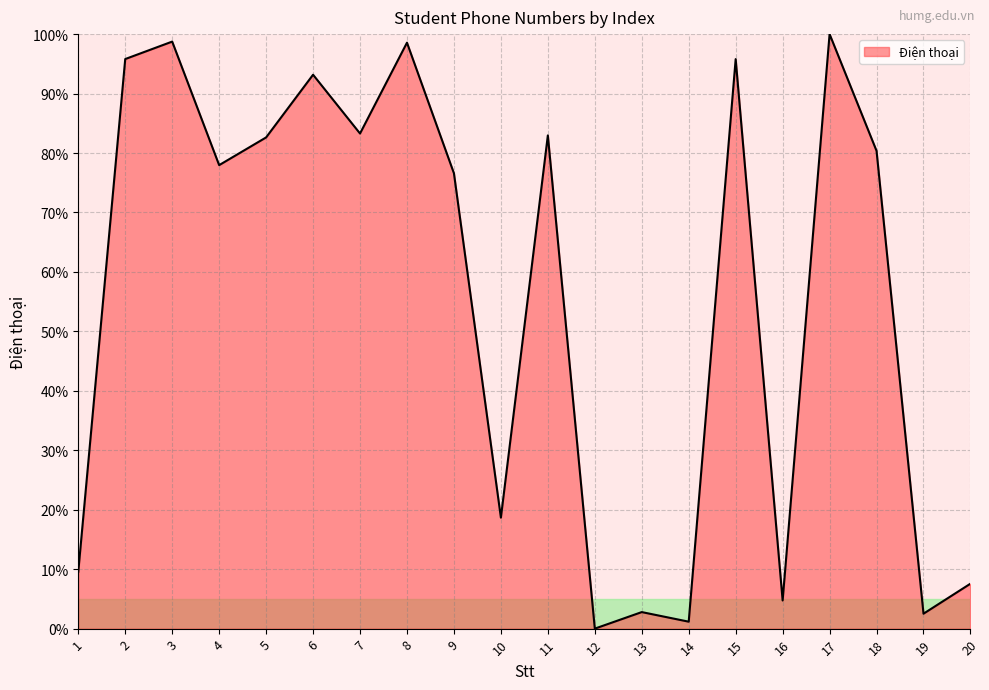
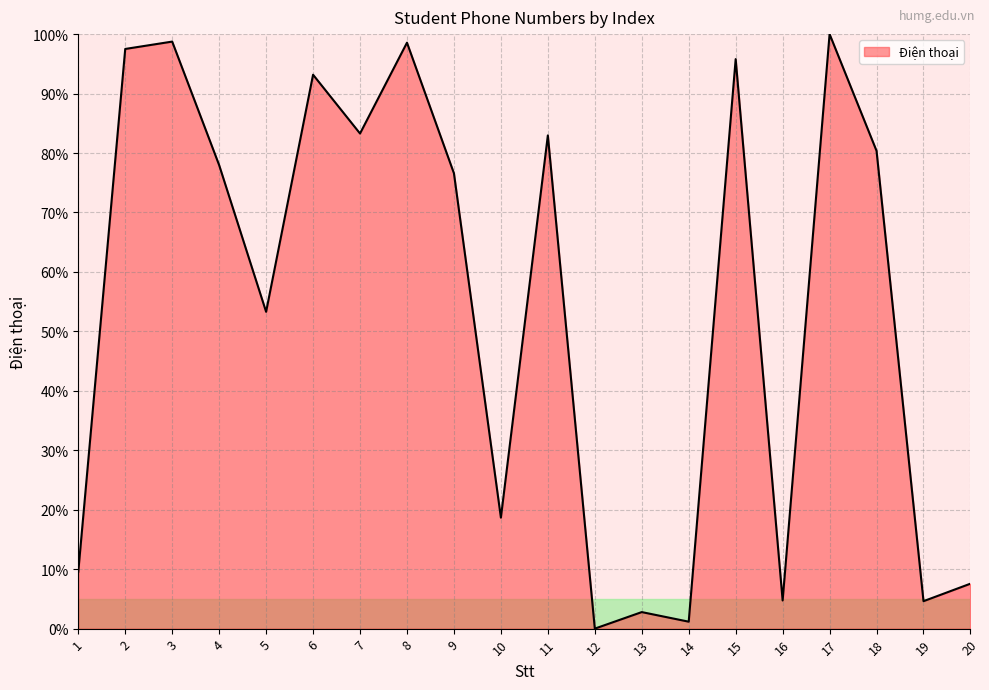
  {
    "1": "10%",
-   "2": "96%",
+   "2": "98%",
    "3": "99%",
    "4": "78%",
-   "5": "83%",
+   "5": "53%",
    "6": "93%",
    "7": "83%",
    "8": "99%",
    "9": "77%",
    "10": "19%",
    "11": "83%",
    "12": "0%",
    "13": "3%",
    "14": "1%",
    "15": "96%",
    "16": "5%",
    "17": "100%",
    "18": "80%",
-   "19": "3%",
+   "19": "5%",
    "20": "8%"
  }
